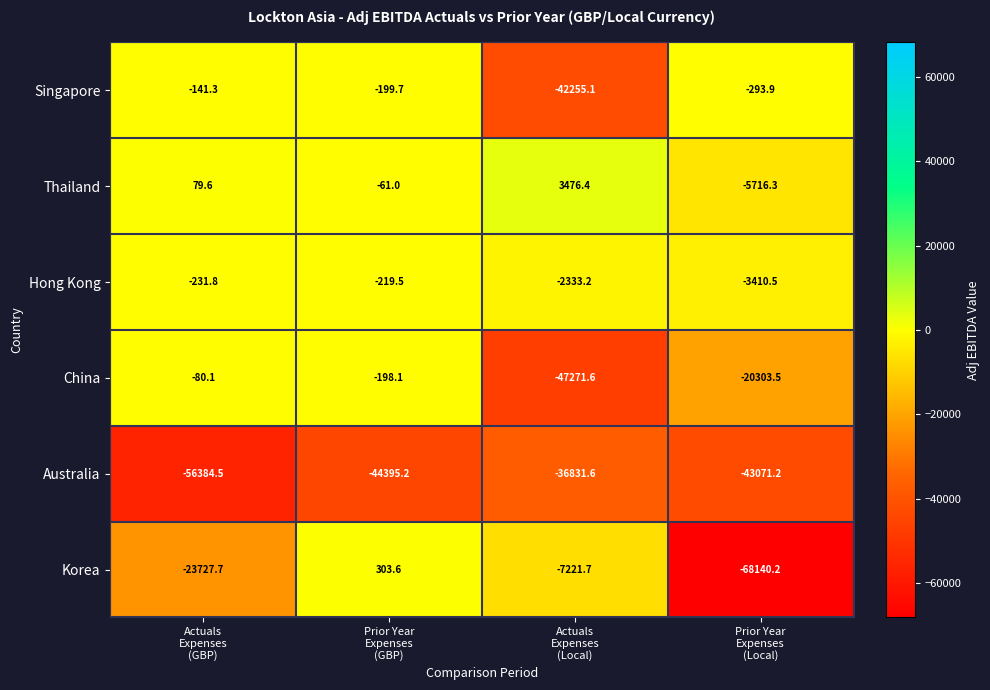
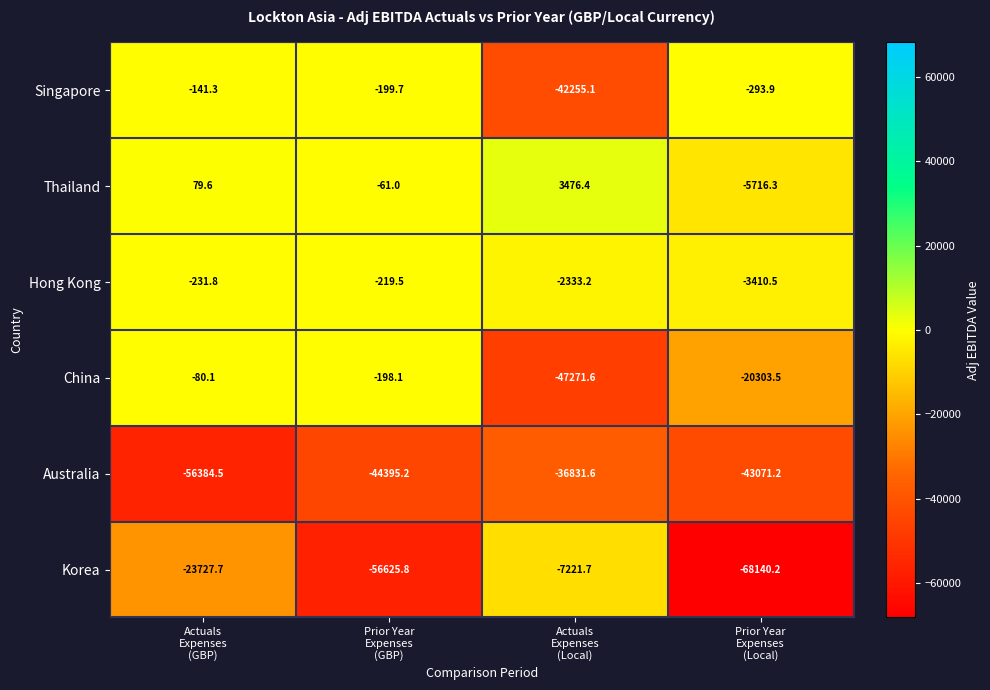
  {
    "Singapore": {
      "Actuals Expenses (GBP)": -141.3,
      "Prior Year Expenses (GBP)": -199.7,
      "Actuals Expenses (Local)": -42255.1,
      "Prior Year Expenses (Local)": -293.9
    },
    "Thailand": {
      "Actuals Expenses (GBP)": 79.6,
      "Prior Year Expenses (GBP)": -61.0,
      "Actuals Expenses (Local)": 3476.4,
      "Prior Year Expenses (Local)": -5716.3
    },
    "Hong Kong": {
      "Actuals Expenses (GBP)": -231.8,
      "Prior Year Expenses (GBP)": -219.5,
      "Actuals Expenses (Local)": -2333.2,
      "Prior Year Expenses (Local)": -3410.5
    },
    "China": {
      "Actuals Expenses (GBP)": -80.1,
      "Prior Year Expenses (GBP)": -198.1,
      "Actuals Expenses (Local)": -47271.6,
      "Prior Year Expenses (Local)": -20303.5
    },
    "Australia": {
      "Actuals Expenses (GBP)": -56384.5,
      "Prior Year Expenses (GBP)": -44395.2,
      "Actuals Expenses (Local)": -36831.6,
      "Prior Year Expenses (Local)": -43071.2
    },
    "Korea": {
      "Actuals Expenses (GBP)": -23727.7,
-     "Prior Year Expenses (GBP)": 303.6,
+     "Prior Year Expenses (GBP)": -56625.8,
      "Actuals Expenses (Local)": -7221.7,
      "Prior Year Expenses (Local)": -68140.2
    }
  }
